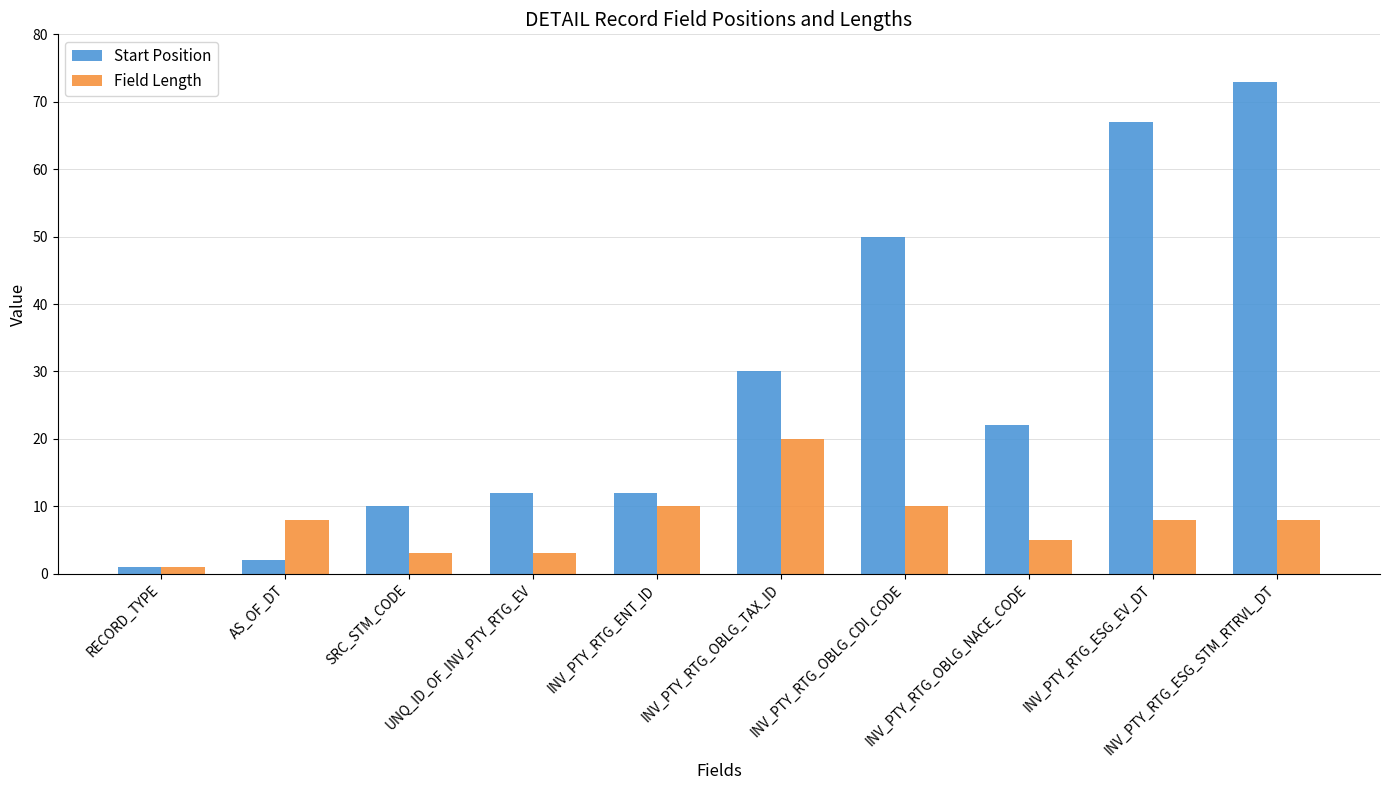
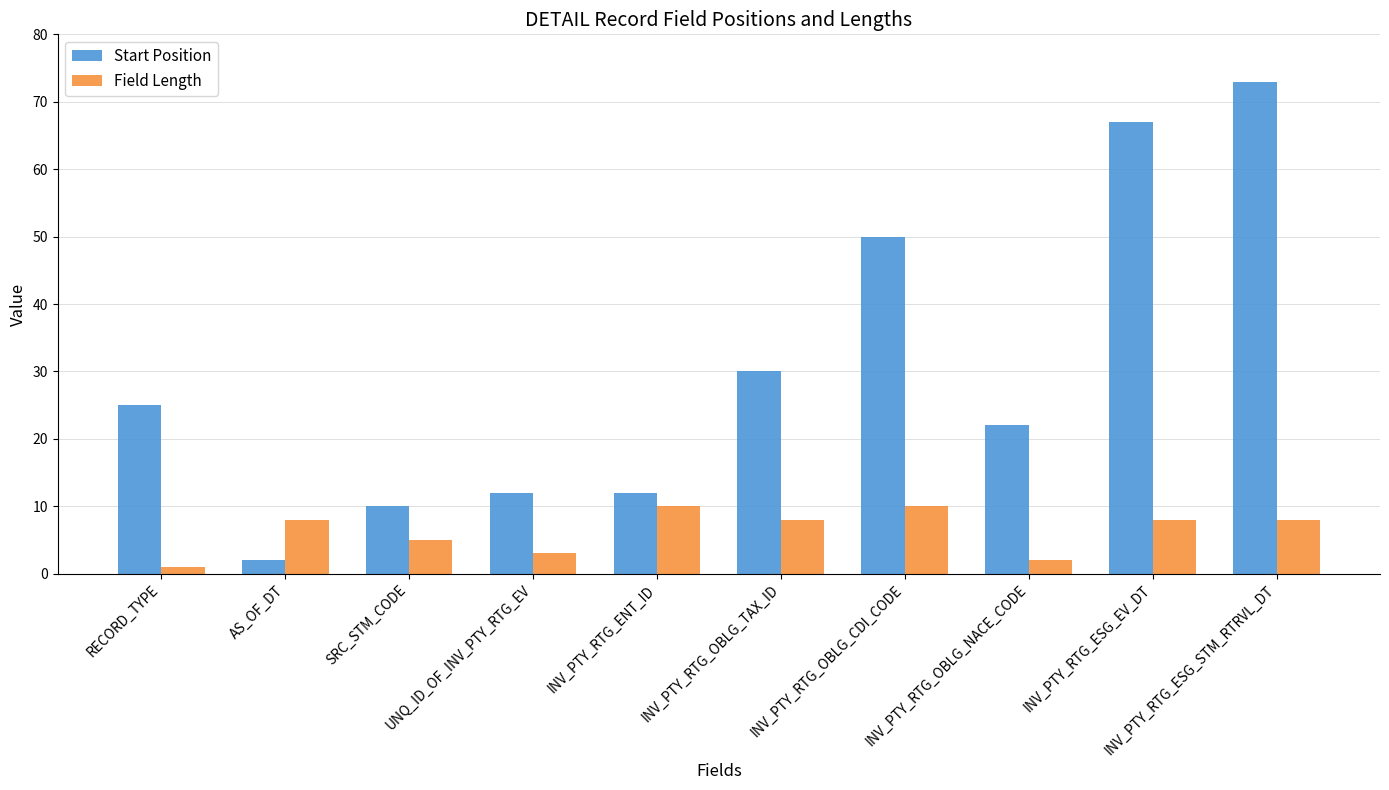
  {
    "Start Position": {
-     "RECORD_TYPE": 1,
+     "RECORD_TYPE": 25,
      "AS_OF_DT": 2,
      "SRC_STM_CODE": 10,
      "UNQ_ID_OF_INV_PTY_RTG_EV": 12,
      "INV_PTY_RTG_ENT_ID": 12,
      "INV_PTY_RTG_OBLG_TAX_ID": 30,
      "INV_PTY_RTG_OBLG_CDI_CODE": 50,
      "INV_PTY_RTG_OBLG_NACE_CODE": 22,
      "INV_PTY_RTG_ESG_EV_DT": 67,
      "INV_PTY_RTG_ESG_STM_RTRVL_DT": 73
    },
    "Field Length": {
      "RECORD_TYPE": 1,
      "AS_OF_DT": 8,
-     "SRC_STM_CODE": 3,
+     "SRC_STM_CODE": 5,
      "UNQ_ID_OF_INV_PTY_RTG_EV": 3,
      "INV_PTY_RTG_ENT_ID": 10,
-     "INV_PTY_RTG_OBLG_TAX_ID": 20,
+     "INV_PTY_RTG_OBLG_TAX_ID": 8,
      "INV_PTY_RTG_OBLG_CDI_CODE": 10,
-     "INV_PTY_RTG_OBLG_NACE_CODE": 5,
+     "INV_PTY_RTG_OBLG_NACE_CODE": 2,
      "INV_PTY_RTG_ESG_EV_DT": 8,
      "INV_PTY_RTG_ESG_STM_RTRVL_DT": 8
    }
  }
